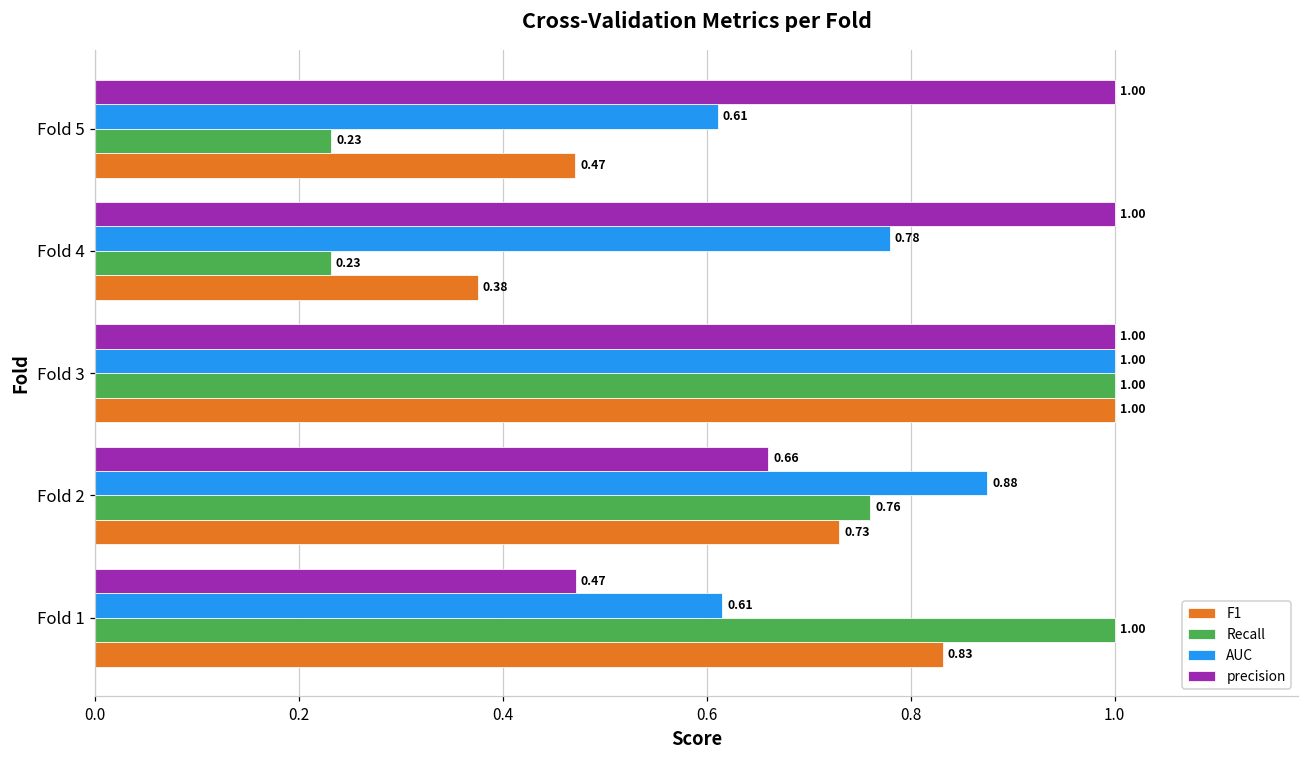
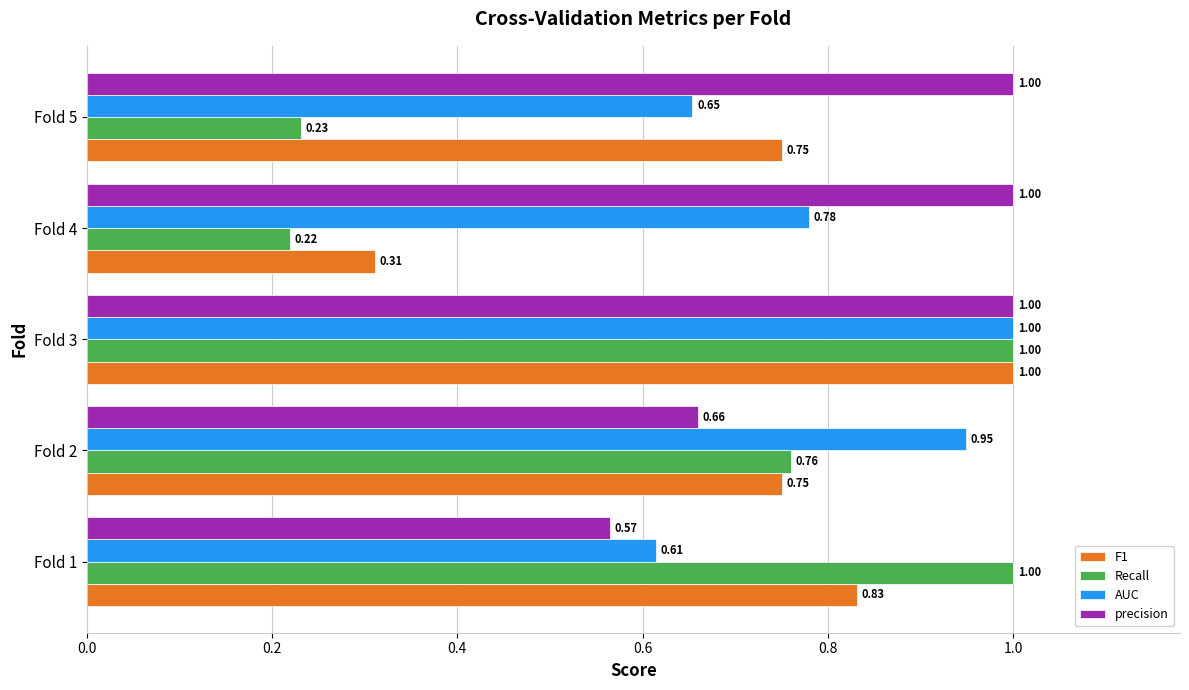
  {
    "F1": {
-     "Fold 5": 0.47,
-     "Fold 4": 0.38,
+     "Fold 5": 0.75,
+     "Fold 4": 0.31,
      "Fold 3": 1.00,
-     "Fold 2": 0.73,
+     "Fold 2": 0.75,
      "Fold 1": 0.83
    },
    "Recall": {
      "Fold 5": 0.23,
-     "Fold 4": 0.23,
+     "Fold 4": 0.22,
      "Fold 3": 1.00,
      "Fold 2": 0.76,
      "Fold 1": 1.00
    },
    "AUC": {
-     "Fold 5": 0.61,
+     "Fold 5": 0.65,
      "Fold 4": 0.78,
      "Fold 3": 1.00,
-     "Fold 2": 0.88,
+     "Fold 2": 0.95,
      "Fold 1": 0.61
    },
    "precision": {
      "Fold 5": 1.00,
      "Fold 4": 1.00,
      "Fold 3": 1.00,
      "Fold 2": 0.66,
-     "Fold 1": 0.47
+     "Fold 1": 0.57
    }
  }
